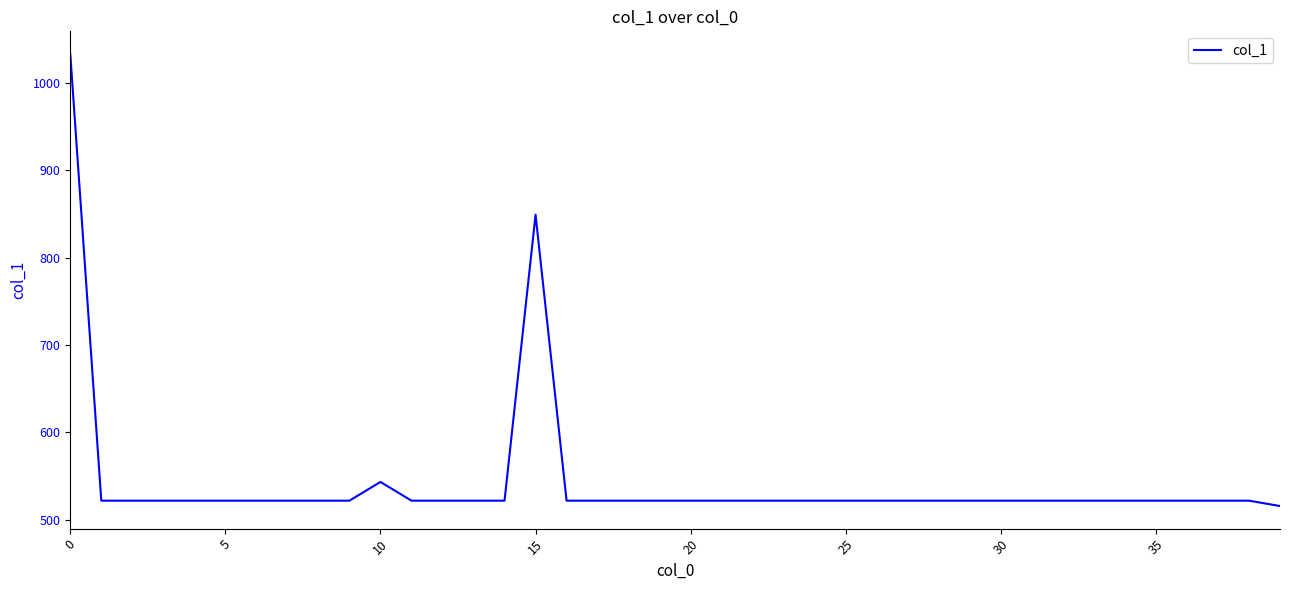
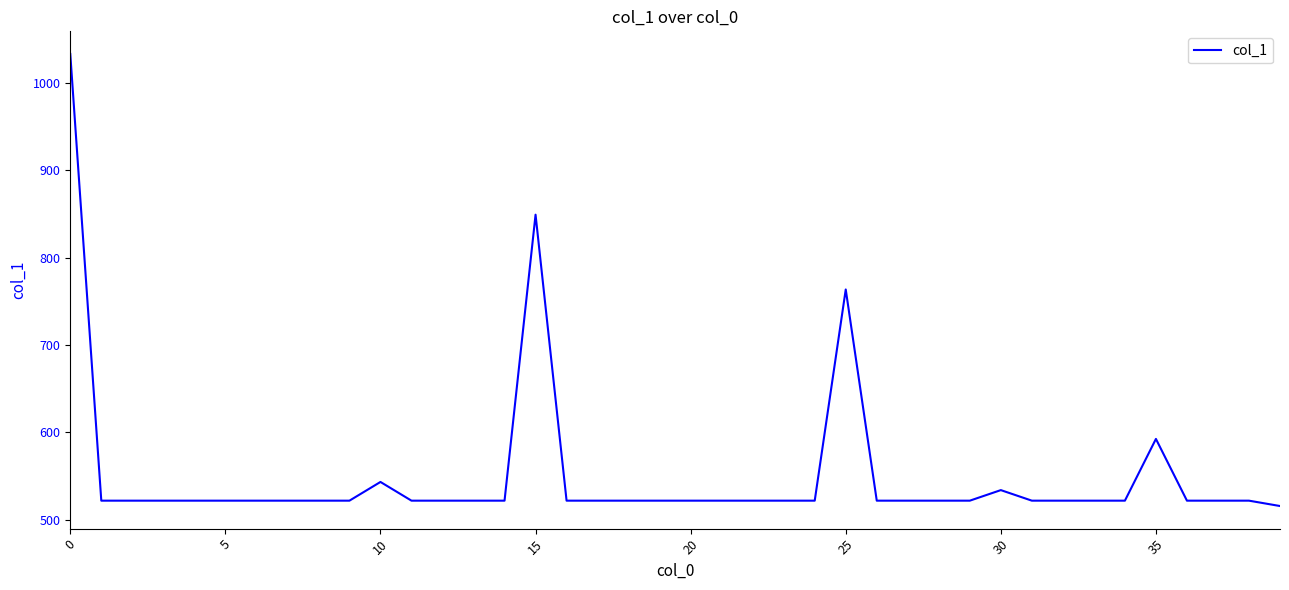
  {
    "0": 1030,
    "5": 520,
    "10": 540,
    "15": 850,
    "20": 520,
-   "25": 520,
-   "30": 520,
-   "35": 520
+   "25": 760,
+   "30": 530,
+   "35": 590
  }
